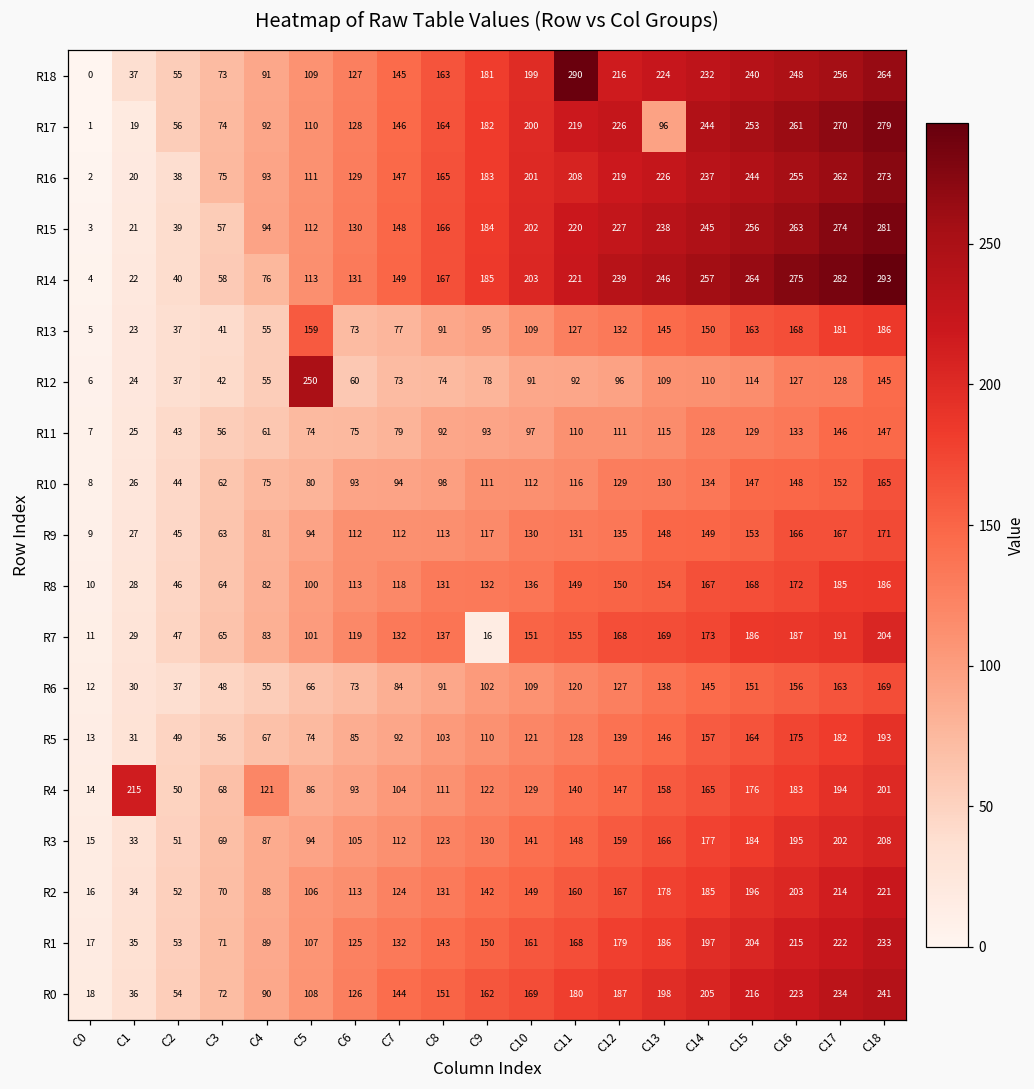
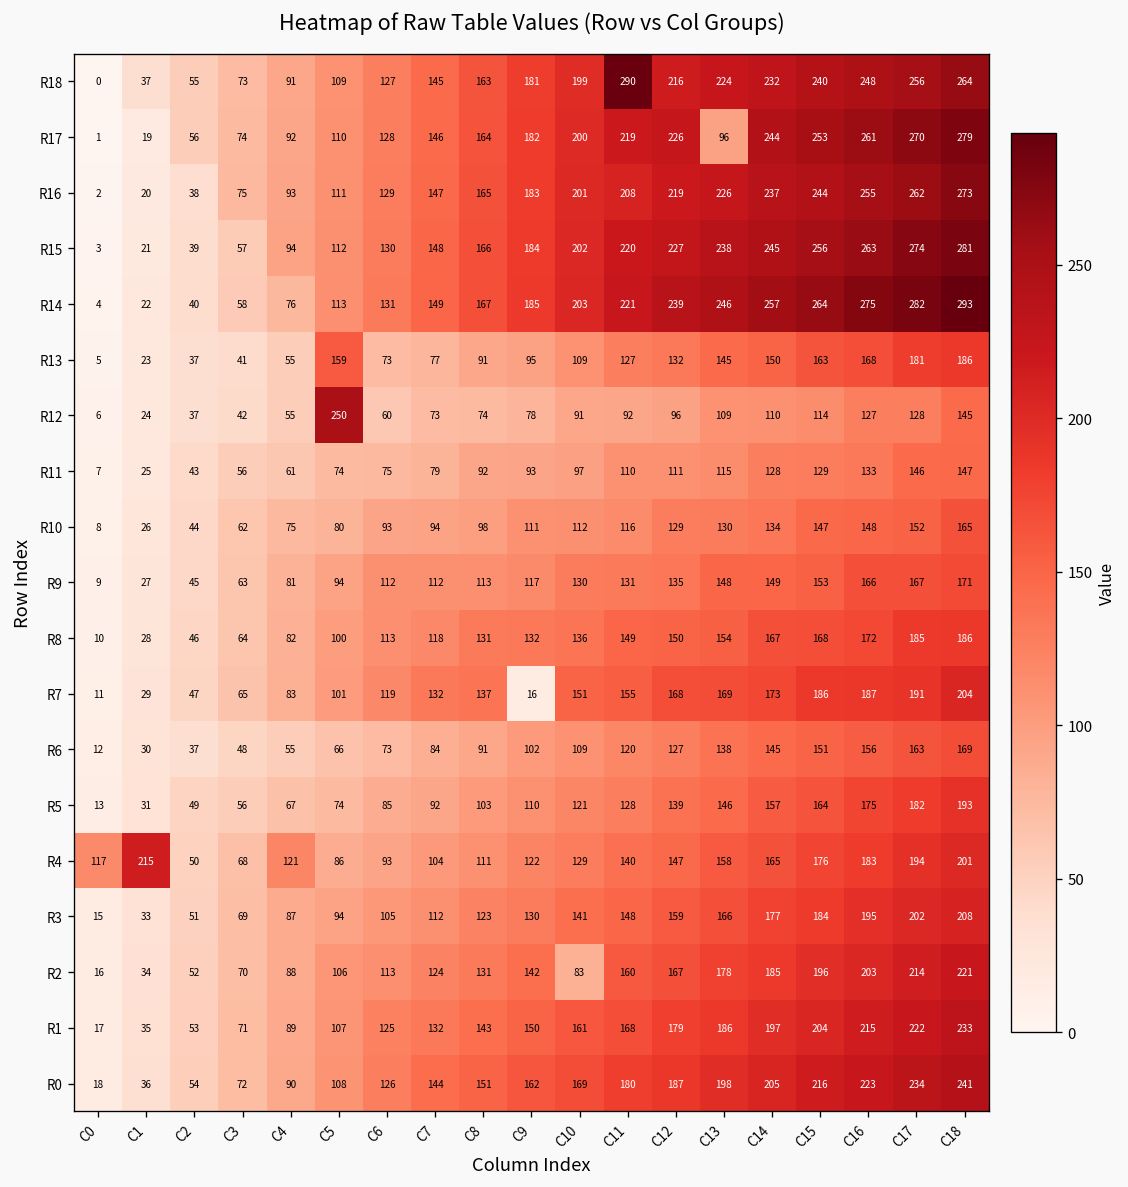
  {
    "R4": {
-     "C0": 14,
+     "C0": 117,
      "C1": 215,
      "C2": 50,
      "C3": 68,
      "C4": 121,
      "C5": 86,
      "C6": 93,
      "C7": 104,
      "C8": 111,
      "C9": 122,
      "C10": 129,
      "C11": 140,
      "C12": 147,
      "C13": 158,
      "C14": 165,
      "C15": 176,
      "C16": 183,
      "C17": 194,
      "C18": 201
    },
    "R2": {
      "C0": 16,
      "C1": 34,
      "C2": 52,
      "C3": 70,
      "C4": 88,
      "C5": 106,
      "C6": 113,
      "C7": 124,
      "C8": 131,
      "C9": 142,
-     "C10": 149,
+     "C10": 83,
      "C11": 160,
      "C12": 167,
      "C13": 178,
      "C14": 185,
      "C15": 196,
      "C16": 203,
      "C17": 214,
      "C18": 221
    }
  }
